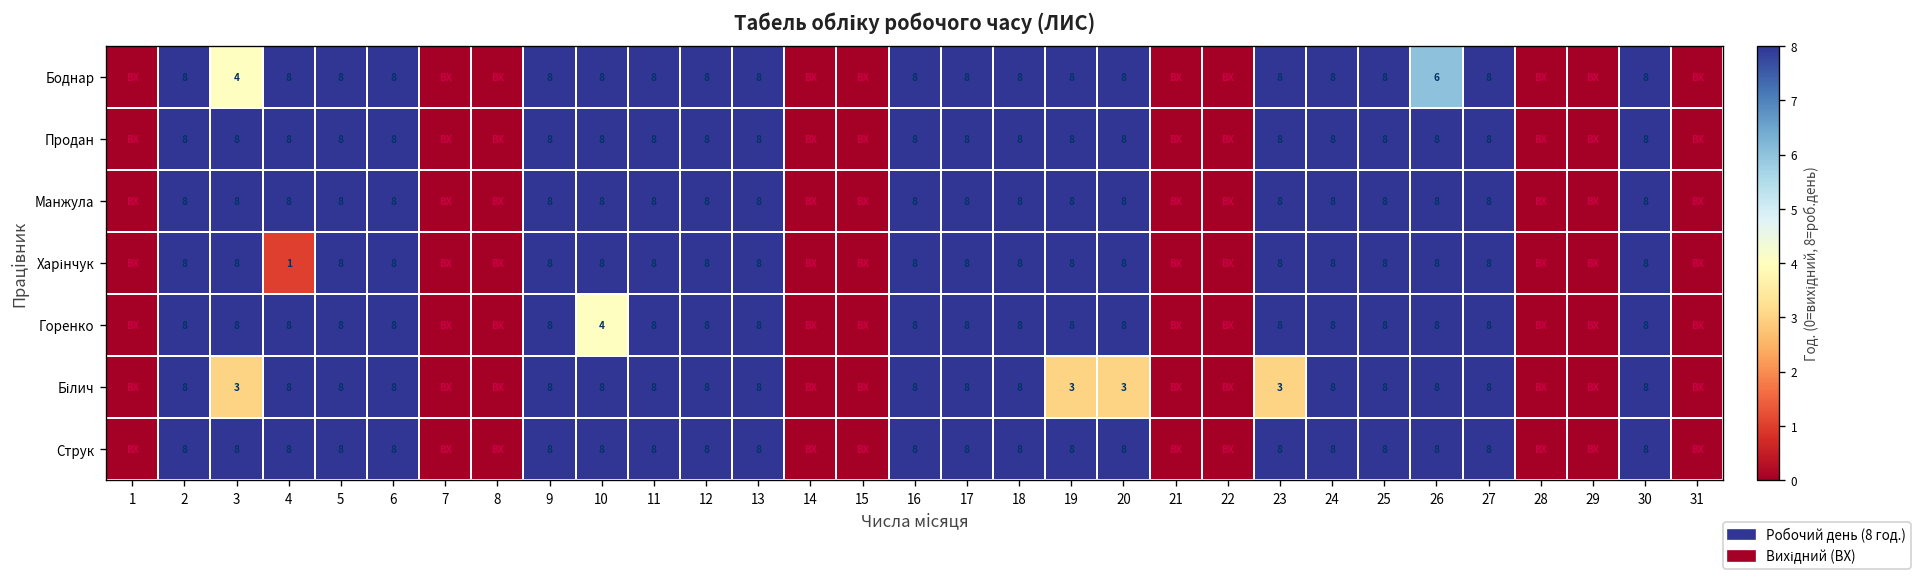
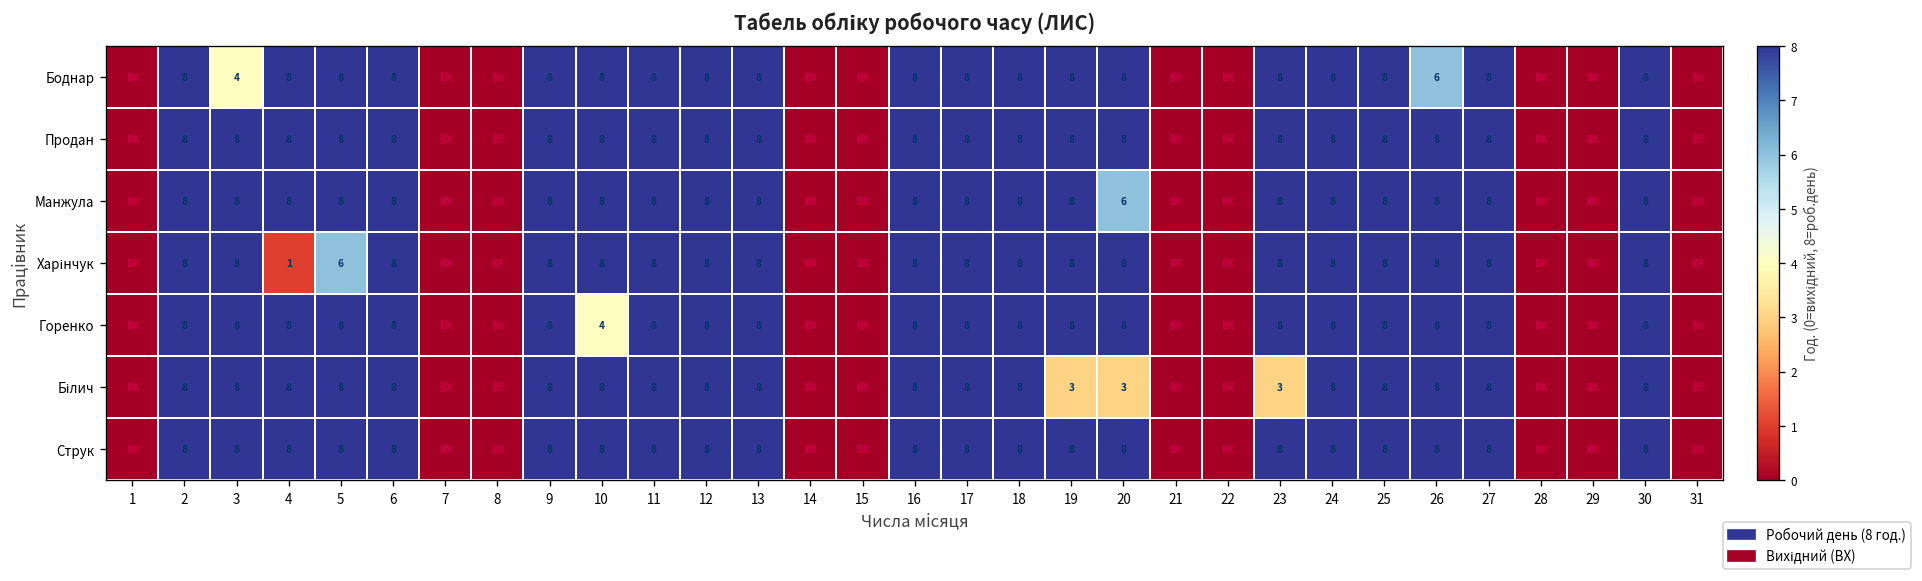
  {
    "Боднар": {
      "2": 8,
      "3": 4,
      "4": 8,
      "5": 8,
      "9": 8,
      "10": 8,
      "11": 8,
      "12": 8,
      "13": 8,
      "16": 8,
      "17": 8,
      "18": 8,
      "19": 8,
      "20": 8,
      "23": 8,
      "24": 8,
      "26": 6,
      "30": 8
    },
    "Продан": {
      "2": 8,
      "3": 8,
      "4": 8,
      "5": 8,
      "9": 8,
      "10": 8,
      "11": 8,
      "12": 8,
      "13": 8,
      "16": 8,
      "17": 8,
      "18": 8,
      "19": 8,
      "20": 8,
      "23": 8,
      "24": 8,
      "26": 8,
      "30": 8
    },
    "Манжула": {
      "2": 8,
      "3": 8,
      "4": 8,
      "5": 8,
      "9": 8,
      "10": 8,
      "11": 8,
      "12": 8,
      "13": 8,
      "16": 8,
      "17": 8,
      "18": 8,
      "19": 8,
-     "20": 8,
+     "20": 6,
      "23": 8,
      "24": 8,
      "26": 8,
      "30": 8
    },
    "Харінчук": {
      "2": 8,
      "3": 8,
      "4": 1,
-     "5": 8,
+     "5": 6,
      "9": 8,
      "10": 8,
      "11": 8,
      "12": 8,
      "13": 8,
      "16": 8,
      "17": 8,
      "18": 8,
      "19": 8,
      "20": 8,
      "23": 8,
      "24": 8,
      "26": 8,
      "30": 8
    },
    "Горенко": {
      "2": 8,
      "3": 8,
      "4": 8,
      "5": 8,
      "9": 8,
      "10": 4,
      "11": 8,
      "12": 8,
      "13": 8,
      "16": 8,
      "17": 8,
      "18": 8,
      "19": 8,
      "20": 8,
      "23": 8,
      "24": 8,
      "26": 8,
      "30": 8
    },
    "Білич": {
      "2": 8,
-     "3": 3,
+     "3": 8,
      "4": 8,
      "5": 8,
      "9": 8,
      "10": 8,
      "11": 8,
      "12": 8,
      "13": 8,
      "16": 8,
      "17": 8,
      "18": 8,
      "19": 3,
      "20": 3,
      "23": 3,
      "24": 8,
      "26": 8,
      "30": 8
    },
    "Струк": {
      "2": 8,
      "3": 8,
      "4": 8,
      "5": 8,
      "9": 8,
      "10": 8,
      "11": 8,
      "12": 8,
      "13": 8,
      "16": 8,
      "17": 8,
      "18": 8,
      "19": 8,
      "20": 8,
      "23": 8,
      "24": 8,
      "26": 8,
      "30": 8
    }
  }
